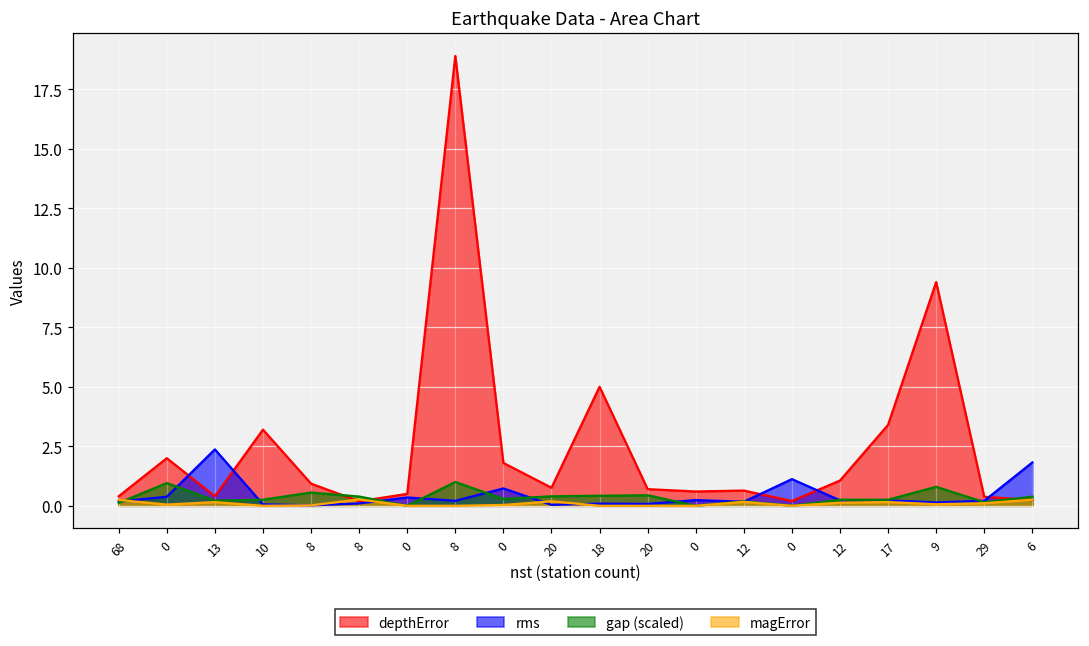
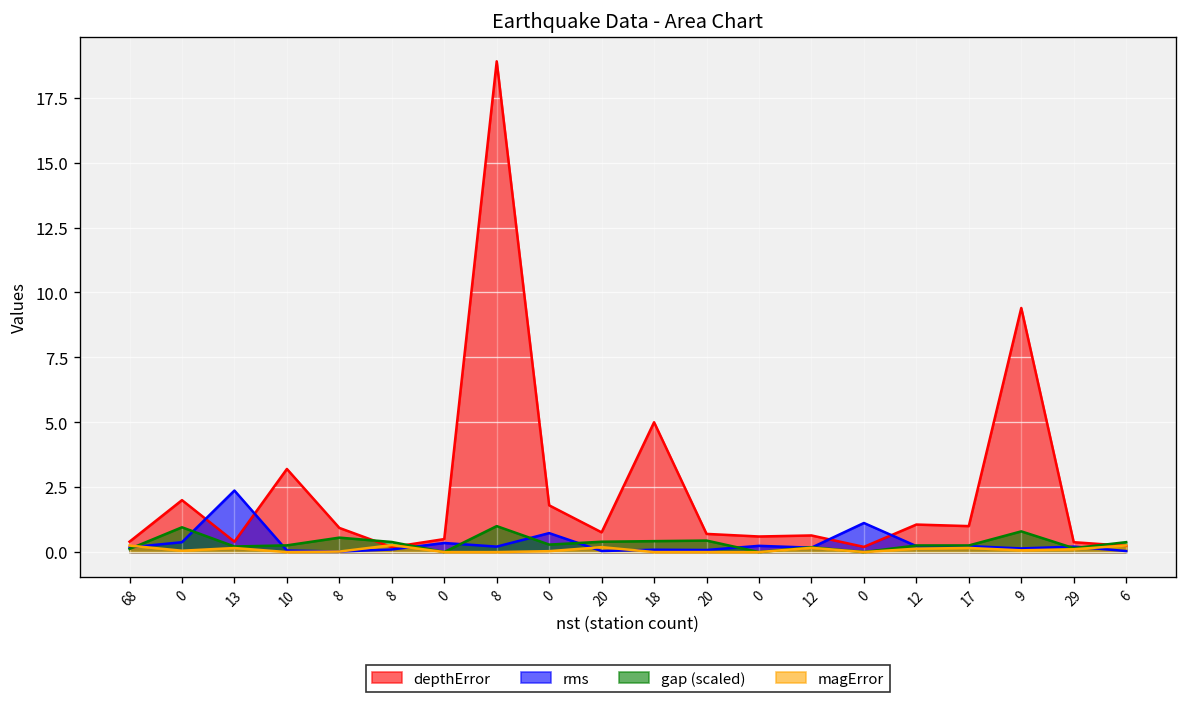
  {
    "depthError": {
      "68": 0.4,
      "13": 0.4,
      "10": 3.2,
      "18": 5.0,
-     "17": 3.4,
+     "17": 1.0,
      "9": 9.4,
      "29": 0.4
    },
    "rms": {
      "13": 2.4,
-     "6": 1.8
+     "6": 0.0
    },
    "gap (scaled)": {
      "10": 0.3,
      "18": 0.4,
      "9": 0.8,
      "6": 0.4
    }
  }
